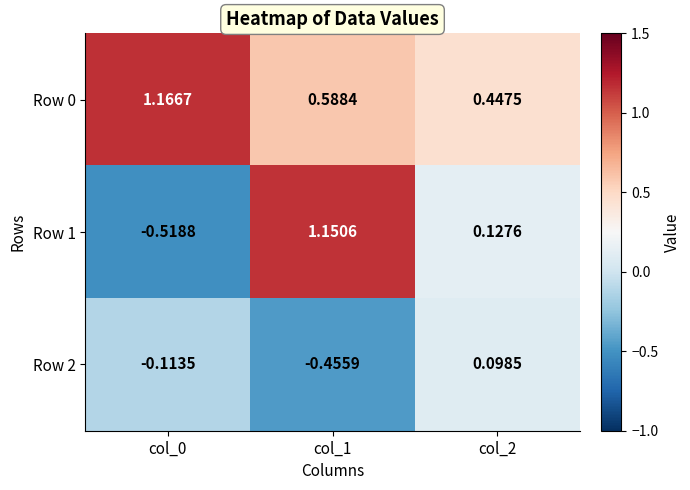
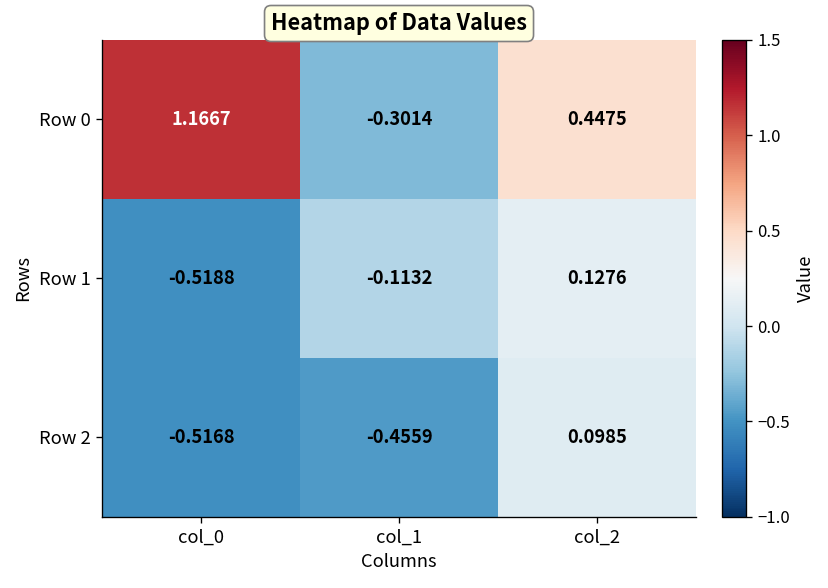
  {
    "Row 0": {
      "col_0": 1.1667,
-     "col_1": 0.5884,
+     "col_1": -0.3014,
      "col_2": 0.4475
    },
    "Row 1": {
      "col_0": -0.5188,
-     "col_1": 1.1506,
+     "col_1": -0.1132,
      "col_2": 0.1276
    },
    "Row 2": {
-     "col_0": -0.1135,
+     "col_0": -0.5168,
      "col_1": -0.4559,
      "col_2": 0.0985
    }
  }
